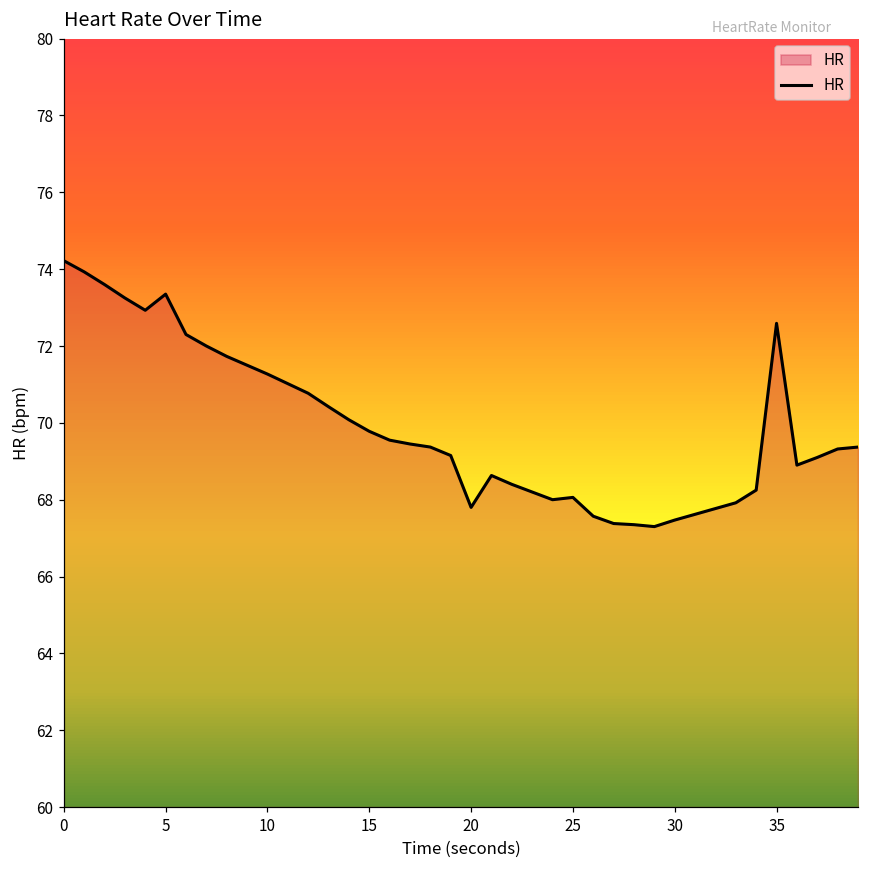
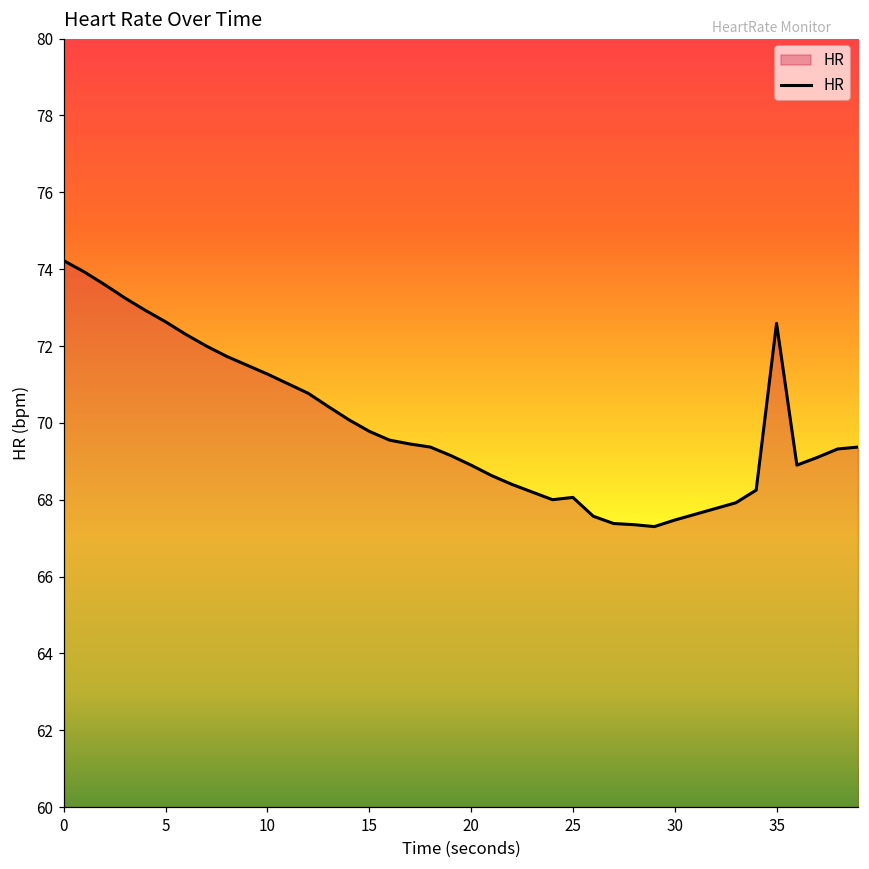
  {
    "0": 74.2,
-   "5": 73.4,
+   "5": 72.6,
    "10": 71.3,
    "15": 69.8,
-   "20": 67.8,
+   "20": 68.9,
    "25": 68.1,
    "30": 67.5,
    "35": 72.6
  }
